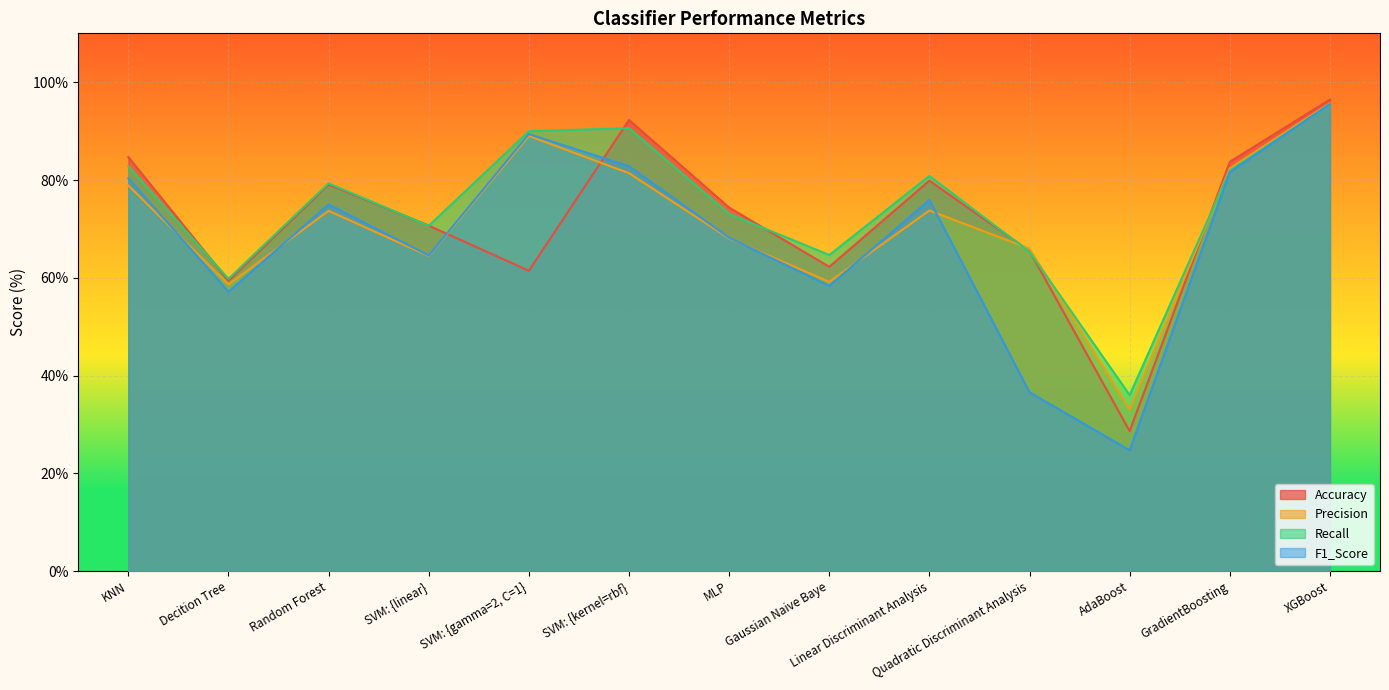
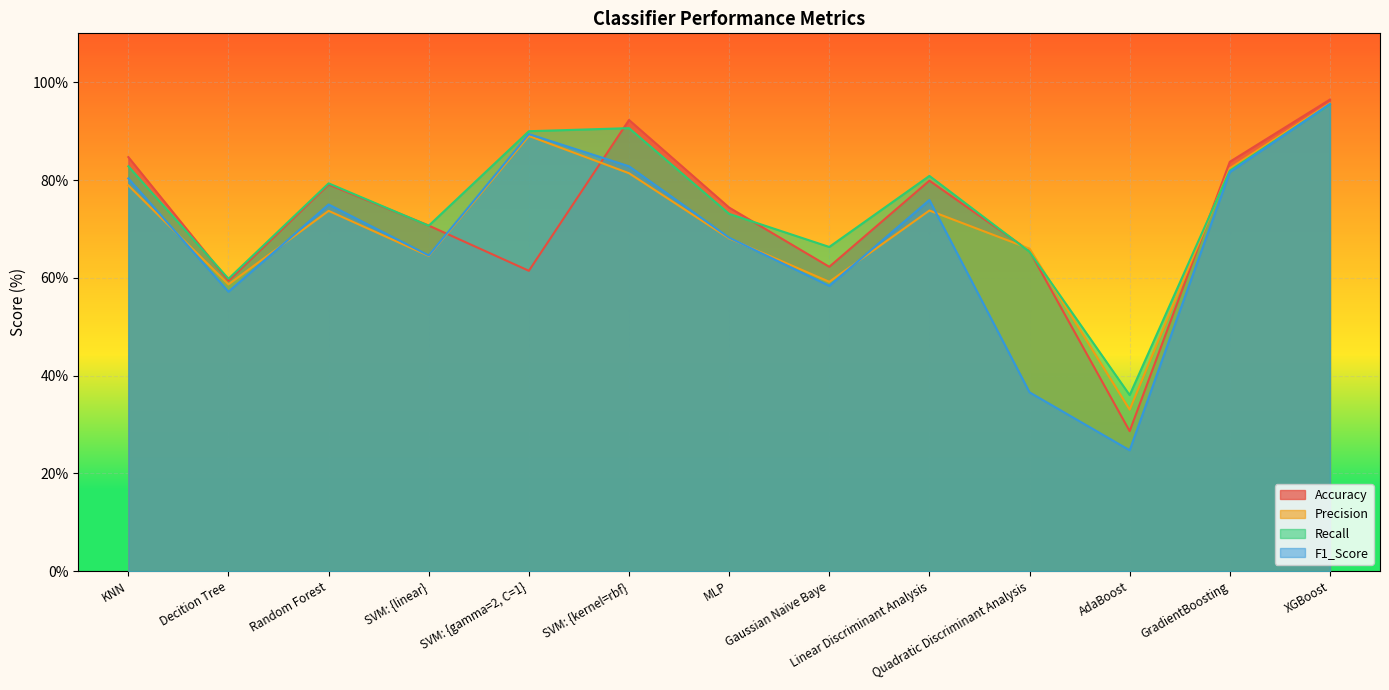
  {
    "Accuracy": {
      "KNN": "85%",
      "SVM: {gamma=2, C=1}": "61%",
      "SVM: {kernel=rbf}": "92%",
      "MLP": "74%",
      "Gaussian Naive Baye": "62%",
      "Linear Discriminant Analysis": "80%",
      "AdaBoost": "29%",
      "GradientBoosting": "84%",
      "XGBoost": "96%"
    },
    "Precision": {
      "KNN": "79%",
      "Decition Tree": "59%",
      "Random Forest": "74%",
      "SVM: {kernel=rbf}": "81%",
      "Gaussian Naive Baye": "59%",
      "Linear Discriminant Analysis": "74%",
      "AdaBoost": "33%"
    },
    "Recall": {
      "KNN": "83%",
      "SVM: {gamma=2, C=1}": "90%",
      "SVM: {kernel=rbf}": "91%",
      "MLP": "73%",
-     "Gaussian Naive Baye": "65%",
+     "Gaussian Naive Baye": "66%",
      "Linear Discriminant Analysis": "81%",
      "AdaBoost": "36%"
    },
    "F1_Score": {
      "KNN": "80%",
      "Decition Tree": "57%",
      "Random Forest": "75%",
      "SVM: {kernel=rbf}": "83%",
      "Gaussian Naive Baye": "58%",
      "Linear Discriminant Analysis": "76%",
      "Quadratic Discriminant Analysis": "37%",
      "AdaBoost": "25%"
    }
  }
